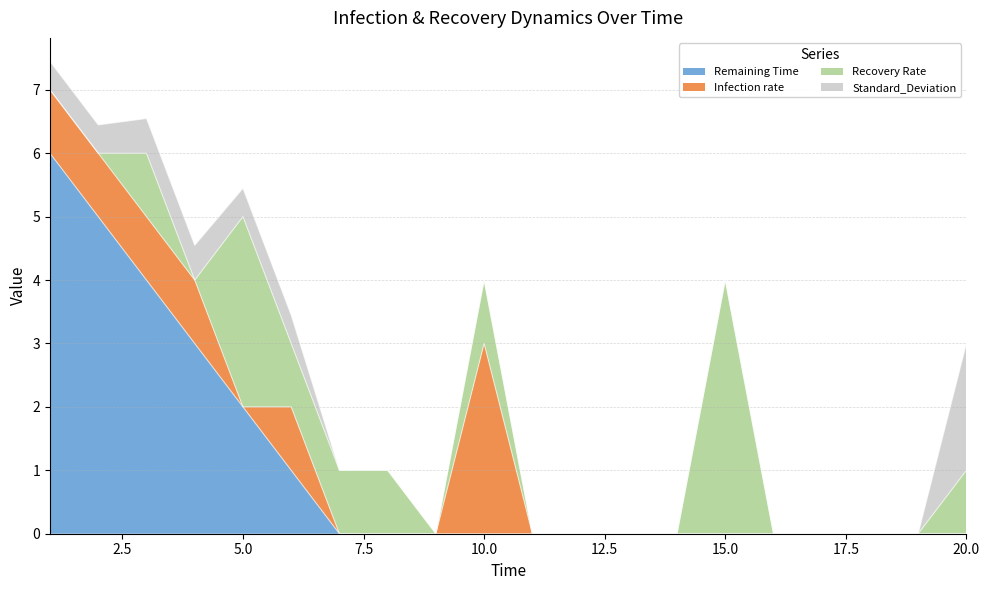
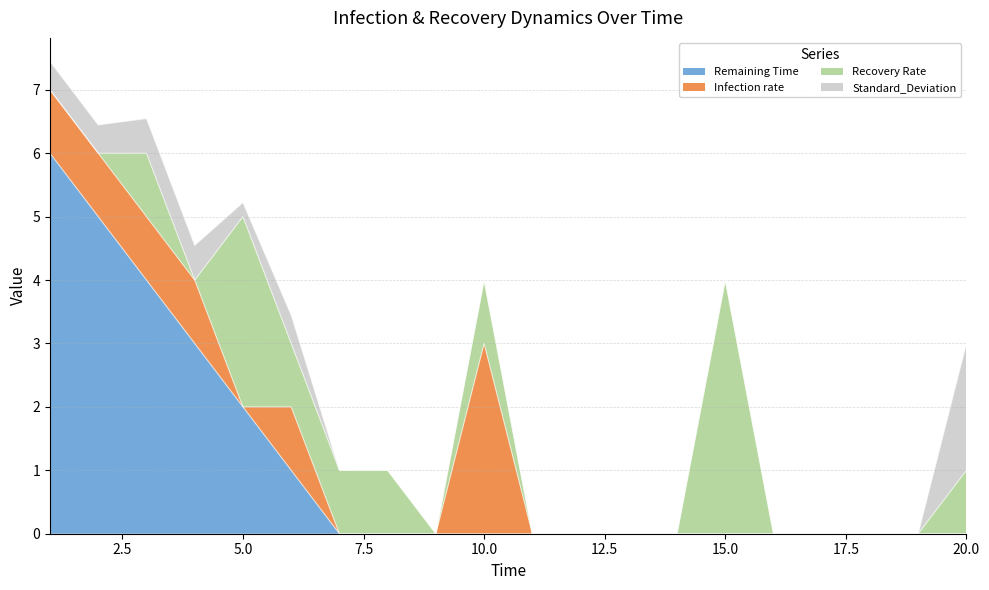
  {
    "Remaining Time": {
      "10.0": 0.0
    },
    "Infection rate": {
      "10.0": 3.0
    },
    "Recovery Rate": {
      "5.0": 5.0,
      "20.0": 1.0
    },
    "Standard_Deviation": {
-     "5.0": 0.4,
+     "5.0": 0.2,
      "20.0": 2.0
    }
  }
